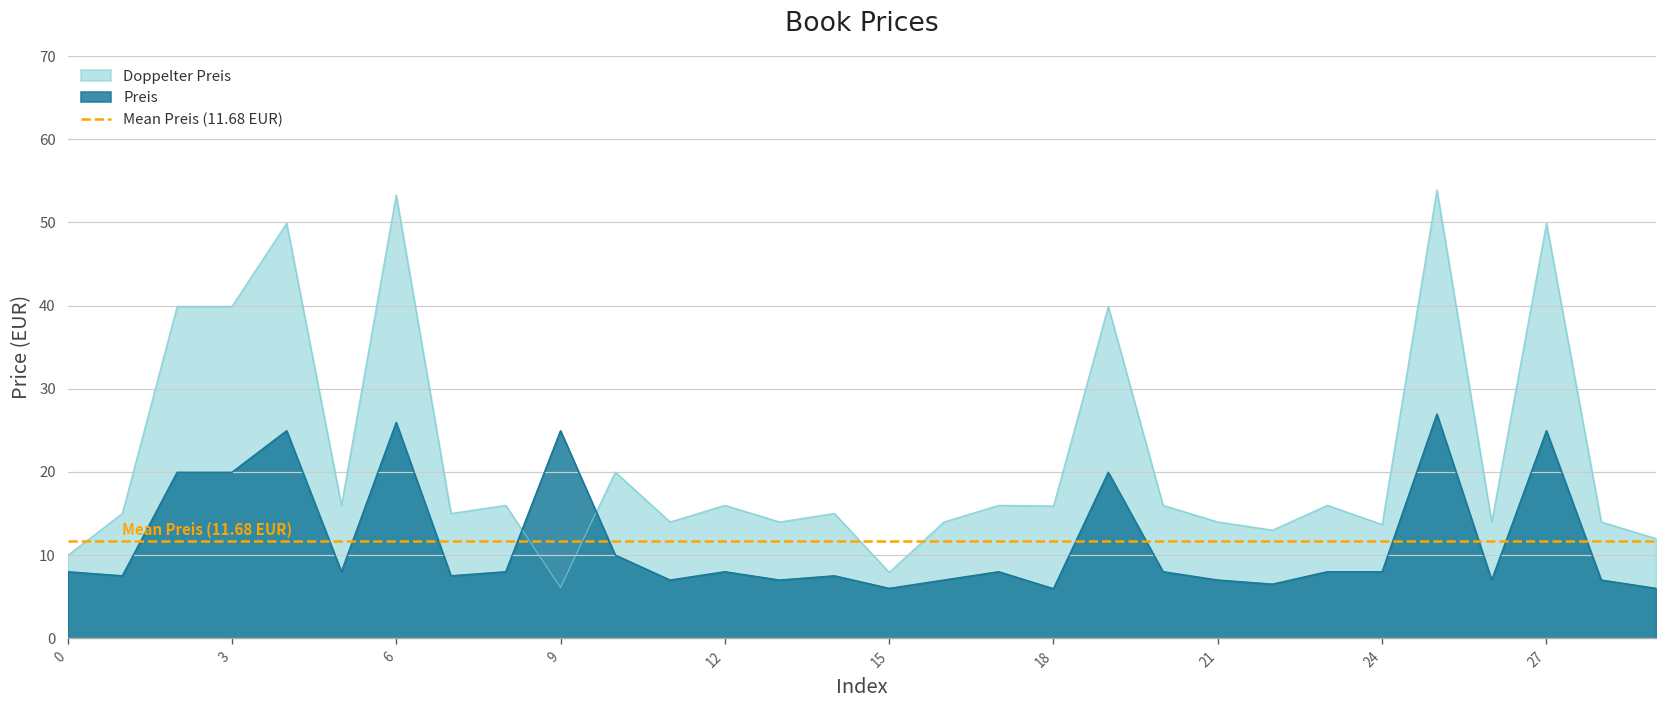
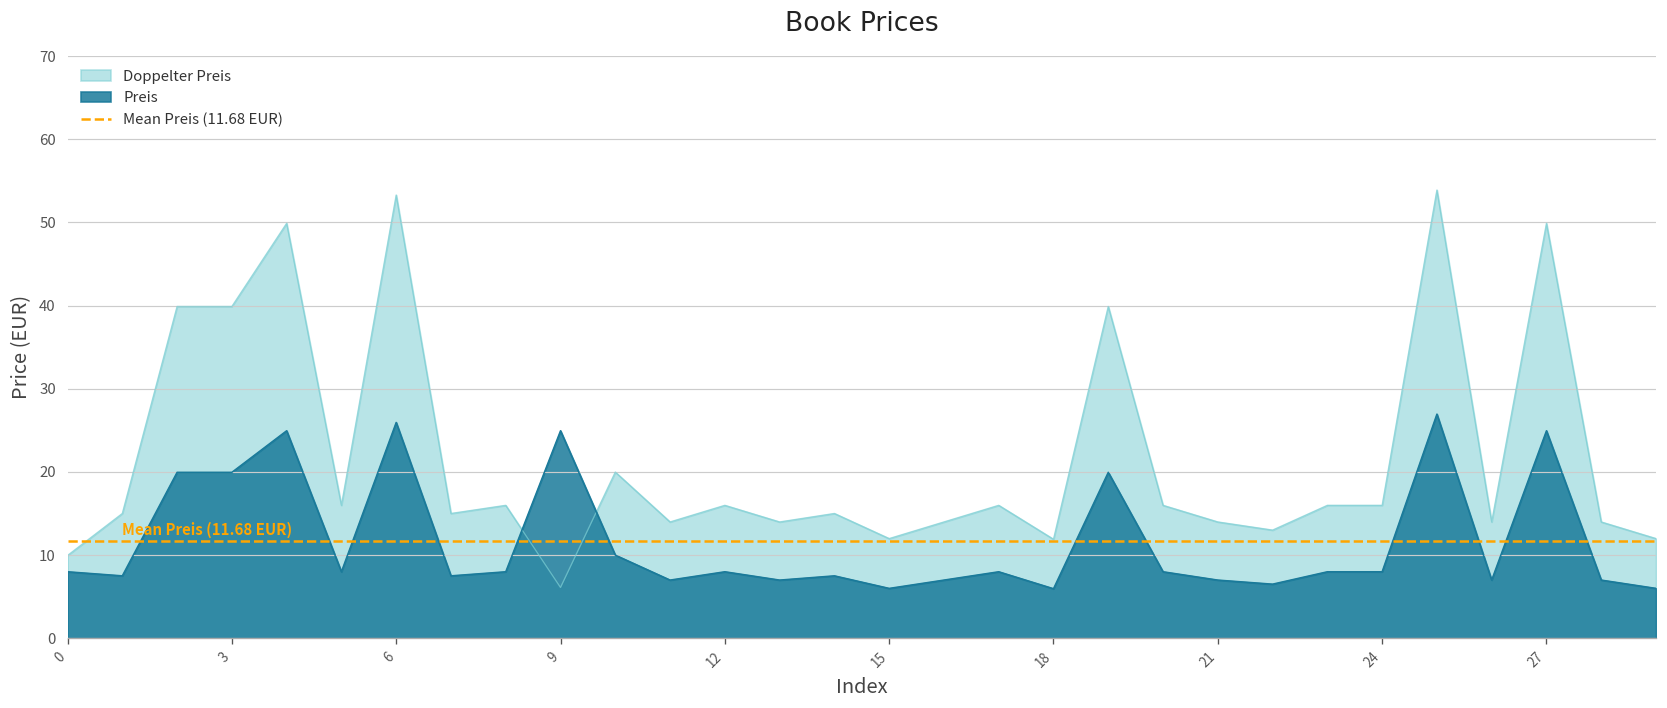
  {
    "Doppelter Preis": {
      "0": 10,
      "3": 40,
      "6": 53,
      "9": 6,
      "12": 16,
-     "15": 8,
-     "18": 16,
+     "15": 12,
+     "18": 12,
      "21": 14,
-     "24": 14,
+     "24": 16,
      "27": 50
    },
    "Preis": {
      "0": 8,
      "3": 20,
      "6": 26,
      "9": 25,
      "12": 8,
      "15": 6,
      "18": 6,
      "21": 7,
      "24": 8,
      "27": 25
    }
  }
